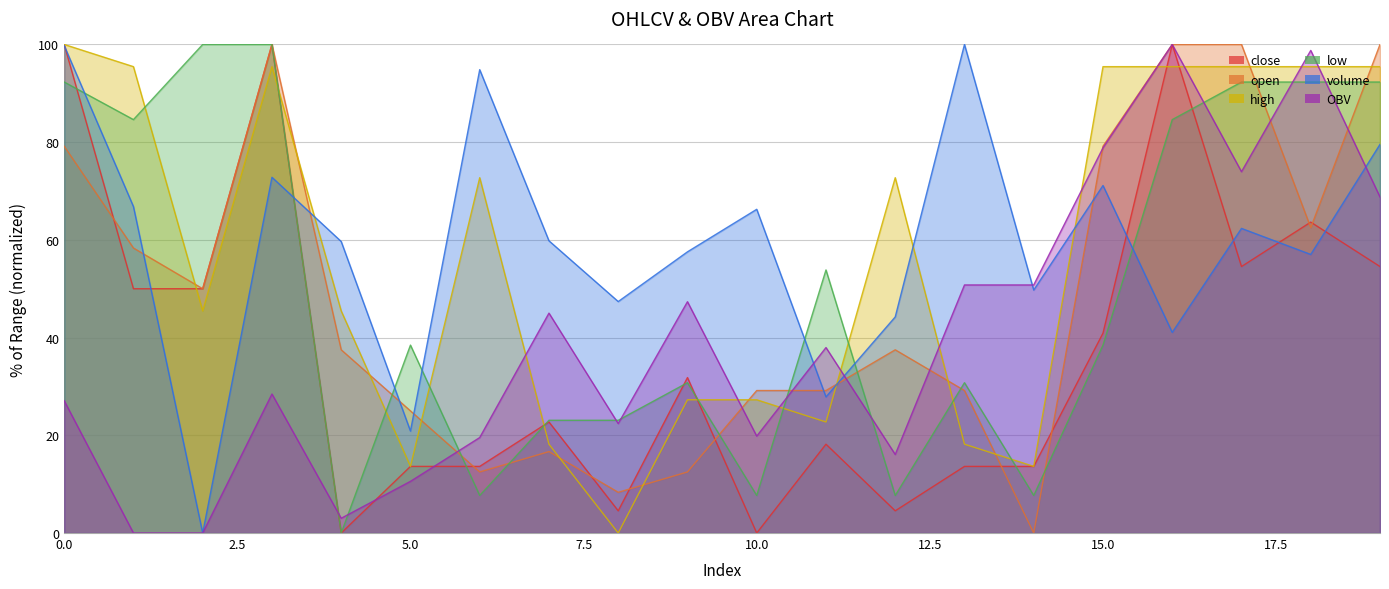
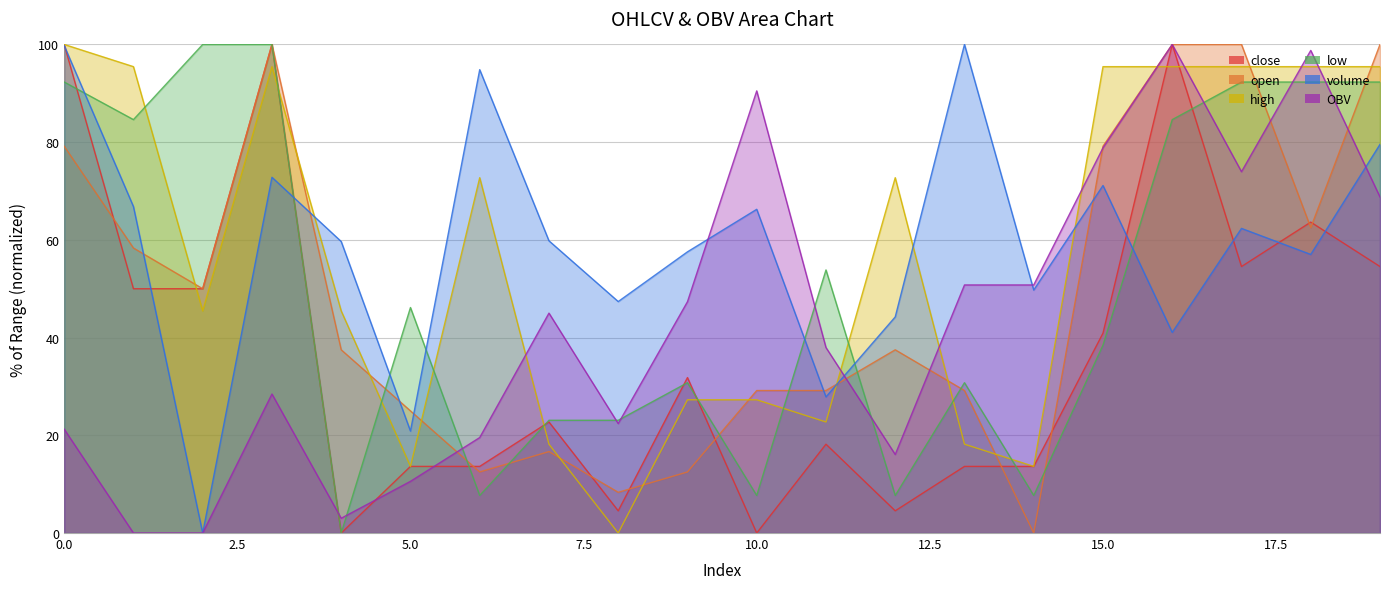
  {
    "low": {
      "0.0": 92,
-     "5.0": 38,
+     "5.0": 46,
      "10.0": 8,
      "15.0": 38
    },
    "volume": {
      "5.0": 21,
      "10.0": 66,
      "15.0": 71
    },
    "OBV": {
-     "0.0": 27,
+     "0.0": 21,
      "5.0": 11,
-     "10.0": 20
+     "10.0": 90
    }
  }
